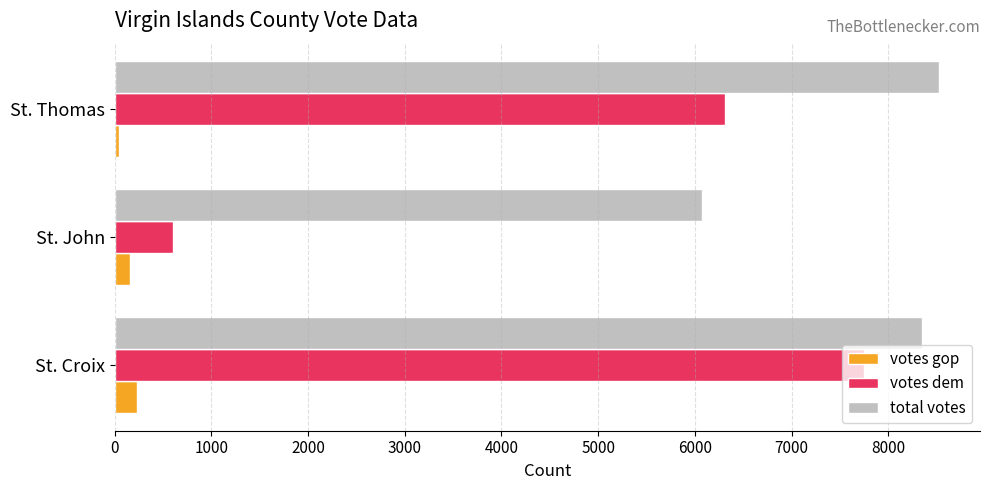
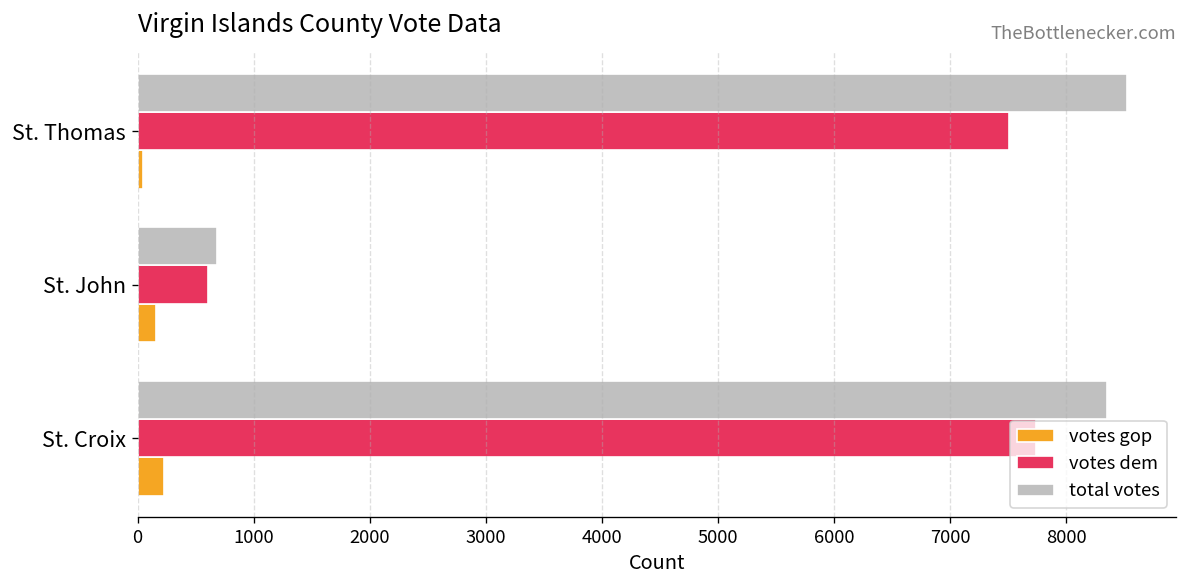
  {
    "votes gop": {
      "St. Thomas": 0,
      "St. John": 200,
      "St. Croix": 200
    },
    "votes dem": {
-     "St. Thomas": 6300,
+     "St. Thomas": 7500,
      "St. John": 600
    },
    "total votes": {
      "St. Thomas": 8500,
-     "St. John": 6100,
+     "St. John": 700,
      "St. Croix": 8400
    }
  }
